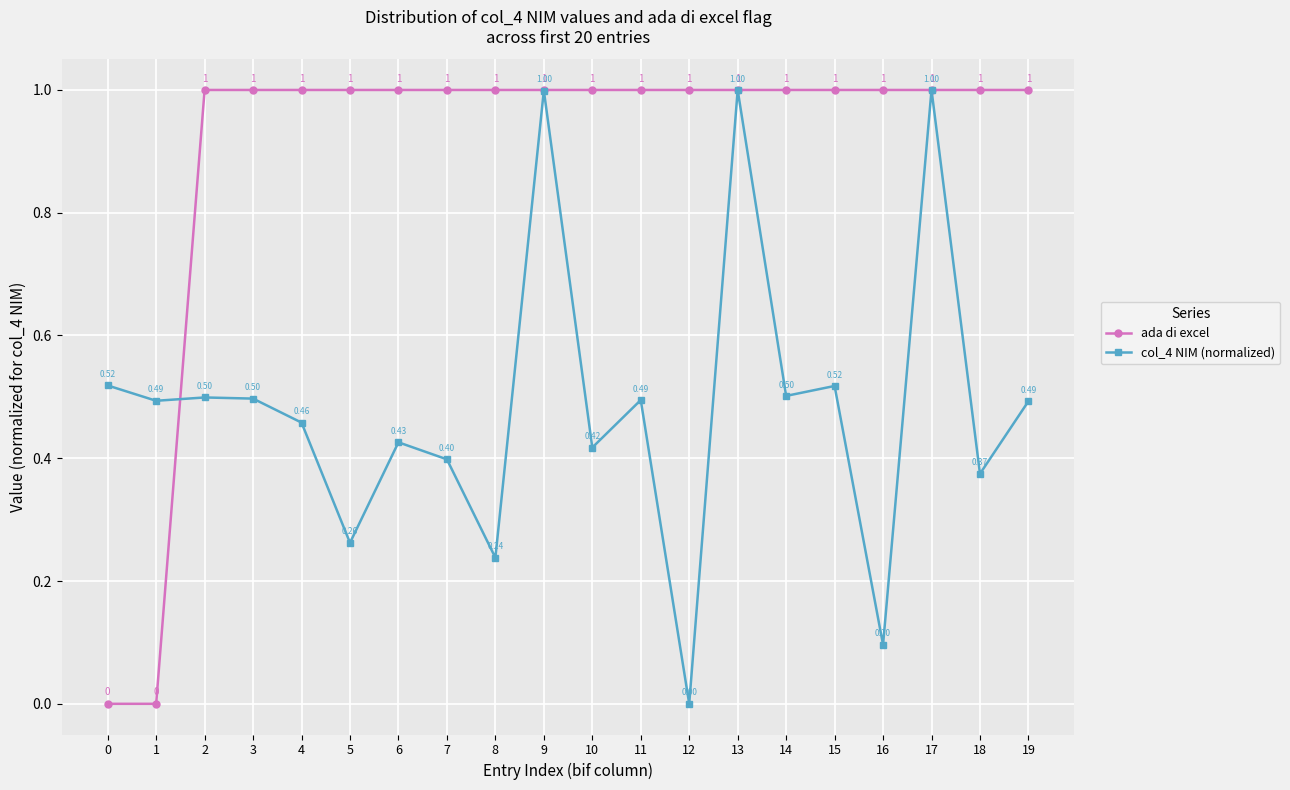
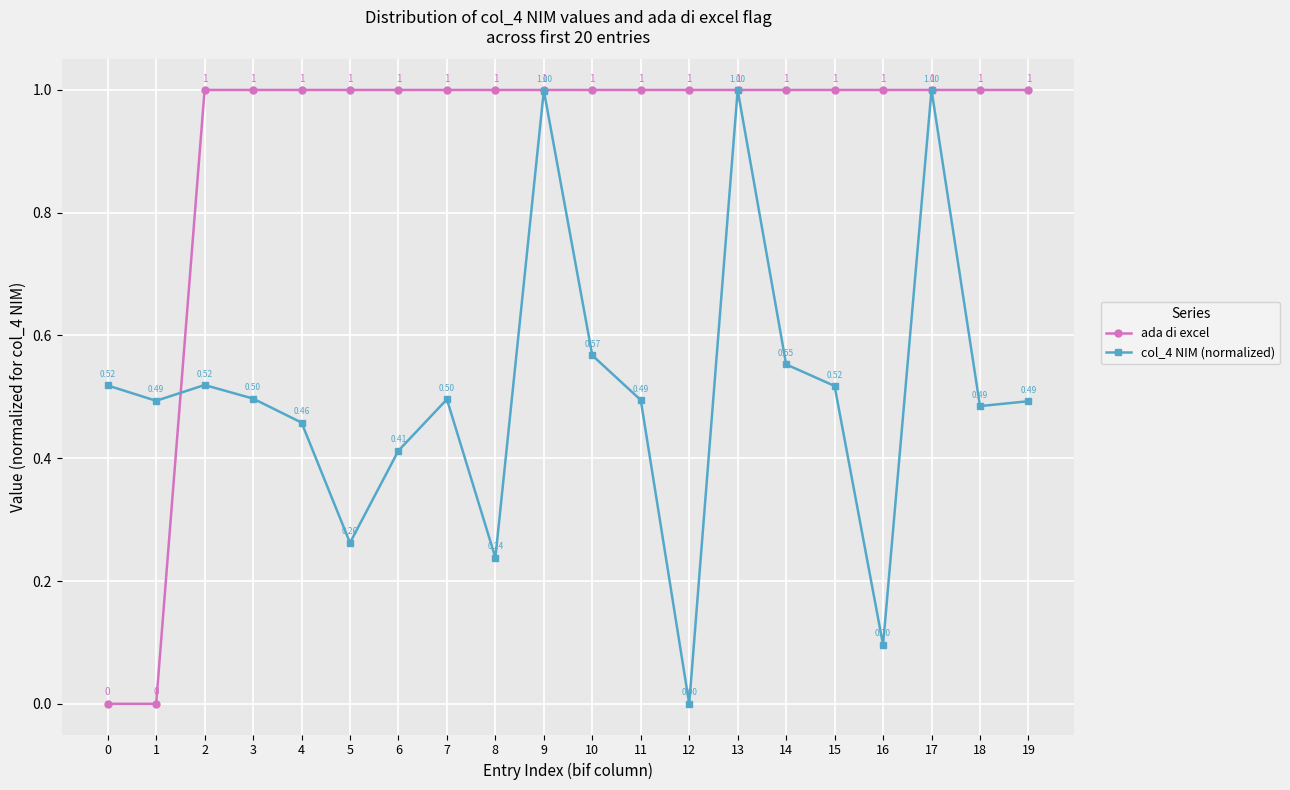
  {
    "ada di excel": {
      "0": 0,
      "1": 0,
      "2": 1,
      "3": 1,
      "4": 1,
      "5": 1,
      "6": 1,
      "7": 1,
      "8": 1,
      "10": 1,
      "11": 1,
      "12": 1,
      "14": 1,
      "15": 1,
      "16": 1,
      "18": 1,
      "19": 1
    },
    "col_4 NIM (normalized)": {
      "0": 0.52,
      "1": 0.49,
-     "2": 0.50,
+     "2": 0.52,
      "3": 0.50,
      "4": 0.46,
      "5": 0.26,
-     "6": 0.43,
-     "7": 0.40,
+     "6": 0.41,
+     "7": 0.50,
      "8": 0.24,
-     "10": 0.42,
+     "10": 0.57,
      "11": 0.49,
      "12": 0.00,
-     "14": 0.50,
+     "14": 0.55,
      "15": 0.52,
      "16": 0.10,
-     "18": 0.37,
+     "18": 0.49,
      "19": 0.49
    }
  }
